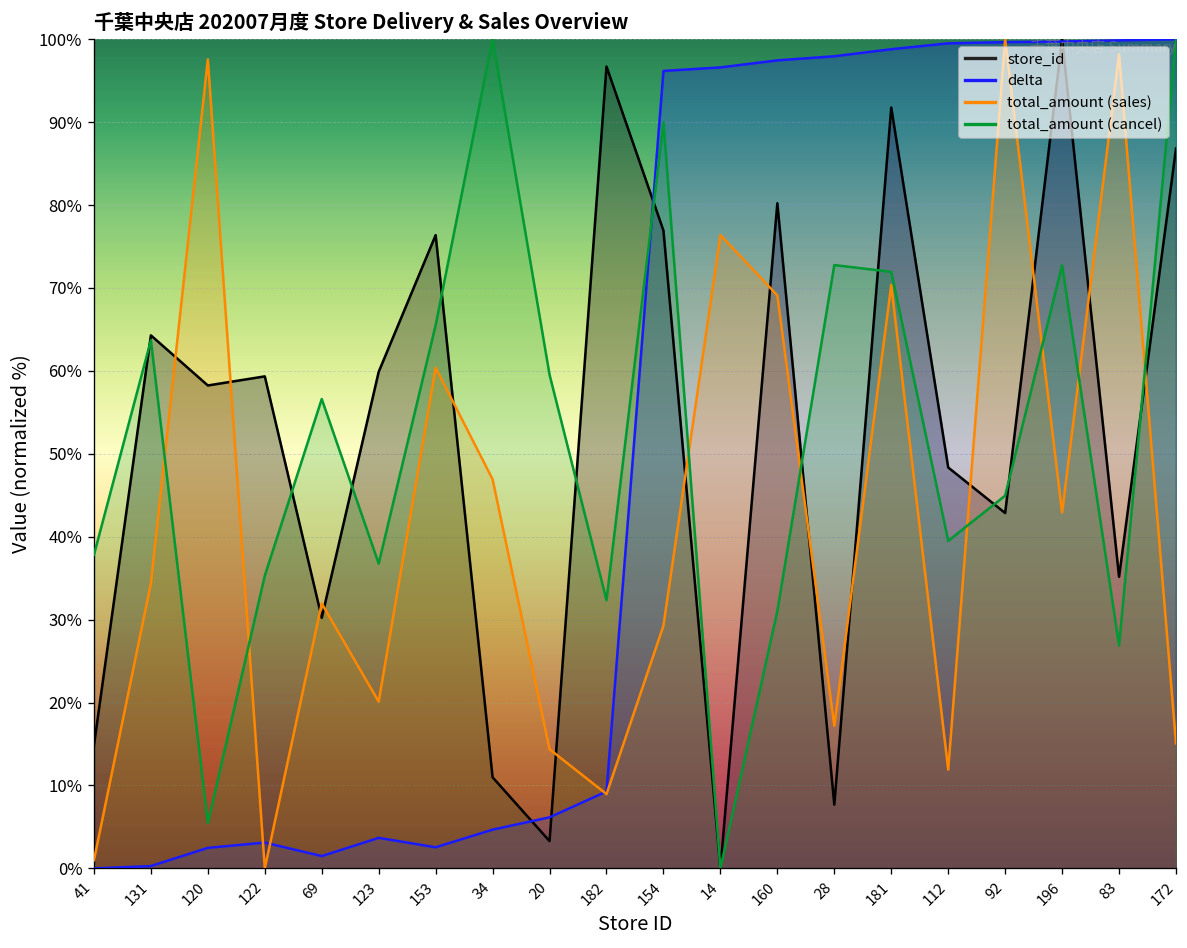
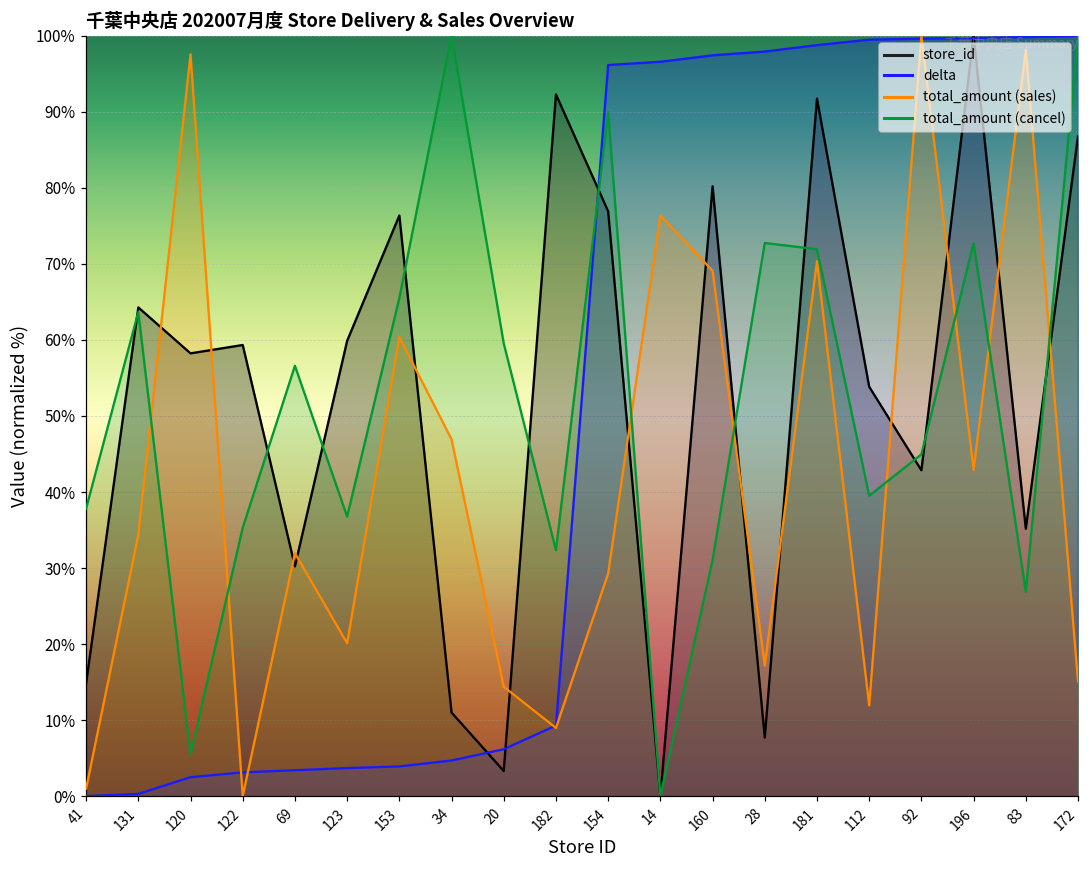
  {
    "store_id": {
      "41": "15%",
      "131": "64%",
      "120": "58%",
      "122": "59%",
      "69": "30%",
      "123": "60%",
      "153": "76%",
      "34": "11%",
      "20": "3%",
-     "182": "97%",
+     "182": "92%",
      "154": "77%",
      "160": "80%",
      "28": "8%",
      "181": "92%",
-     "112": "48%",
+     "112": "54%",
      "92": "43%",
      "83": "35%",
      "172": "87%"
    },
    "delta": {
      "41": "0%",
      "131": "0%",
      "120": "2%",
      "122": "3%",
-     "69": "1%",
+     "69": "3%",
      "123": "4%",
-     "153": "3%",
+     "153": "4%",
      "34": "5%",
      "20": "6%",
      "154": "96%",
      "14": "97%",
      "160": "97%",
      "28": "98%",
      "181": "99%",
      "112": "100%",
      "83": "100%"
    },
    "total_amount (sales)": {
      "41": "1%",
      "131": "34%",
      "120": "98%",
      "122": "0%",
      "69": "32%",
      "123": "20%",
      "153": "60%",
      "34": "47%",
      "20": "14%",
      "154": "29%",
      "14": "76%",
      "160": "69%",
      "28": "17%",
      "181": "70%",
      "112": "12%",
      "196": "43%",
      "172": "15%"
    },
    "total_amount (cancel)": {
      "41": "38%",
      "131": "64%",
      "120": "5%",
      "122": "35%",
      "69": "57%",
      "123": "37%",
      "153": "66%",
      "34": "100%",
      "20": "60%",
      "182": "32%",
      "154": "90%",
      "160": "31%",
      "28": "73%",
      "181": "72%",
      "112": "40%",
      "92": "45%",
      "196": "73%",
      "83": "27%"
    }
  }
